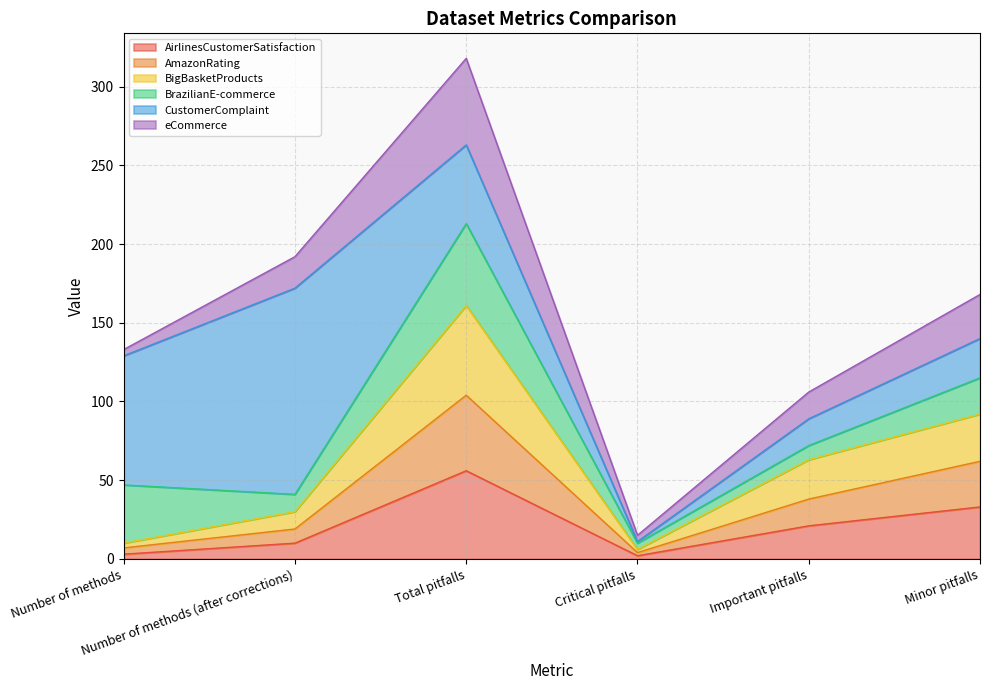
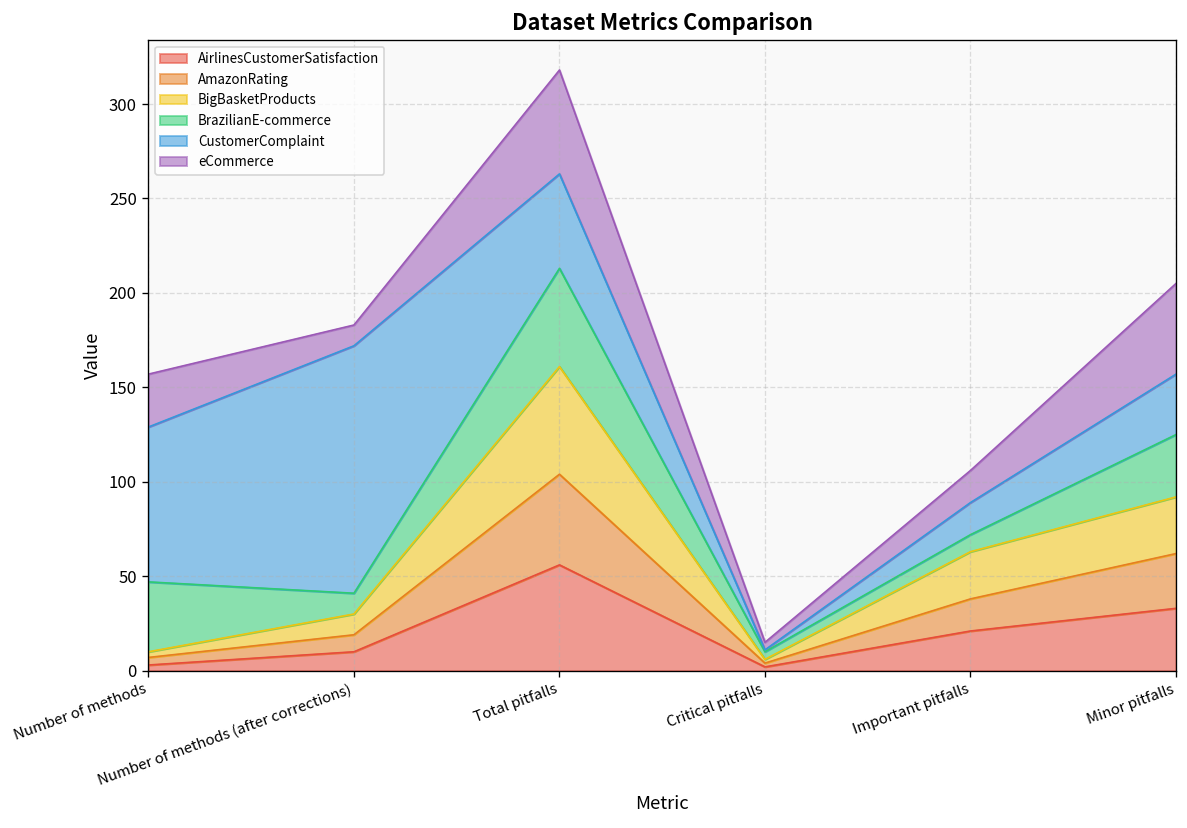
  {
    "BigBasketProducts": {
      "Number of methods": 3,
      "Number of methods (after corrections)": 11,
      "Total pitfalls": 57,
      "Critical pitfalls": 2,
      "Important pitfalls": 25,
      "Minor pitfalls": 30
    },
    "BrazilianE-commerce": {
      "Number of methods": 37,
      "Number of methods (after corrections)": 11,
      "Total pitfalls": 52,
      "Important pitfalls": 9,
-     "Minor pitfalls": 23
+     "Minor pitfalls": 33
    },
    "CustomerComplaint": {
      "Number of methods": 82,
      "Number of methods (after corrections)": 131,
      "Total pitfalls": 50,
      "Important pitfalls": 17,
-     "Minor pitfalls": 25
+     "Minor pitfalls": 32
    },
    "eCommerce": {
-     "Number of methods": 4,
-     "Number of methods (after corrections)": 20,
+     "Number of methods": 28,
+     "Number of methods (after corrections)": 11,
      "Total pitfalls": 55,
      "Critical pitfalls": 4,
      "Important pitfalls": 17,
-     "Minor pitfalls": 28
+     "Minor pitfalls": 48
    }
  }
